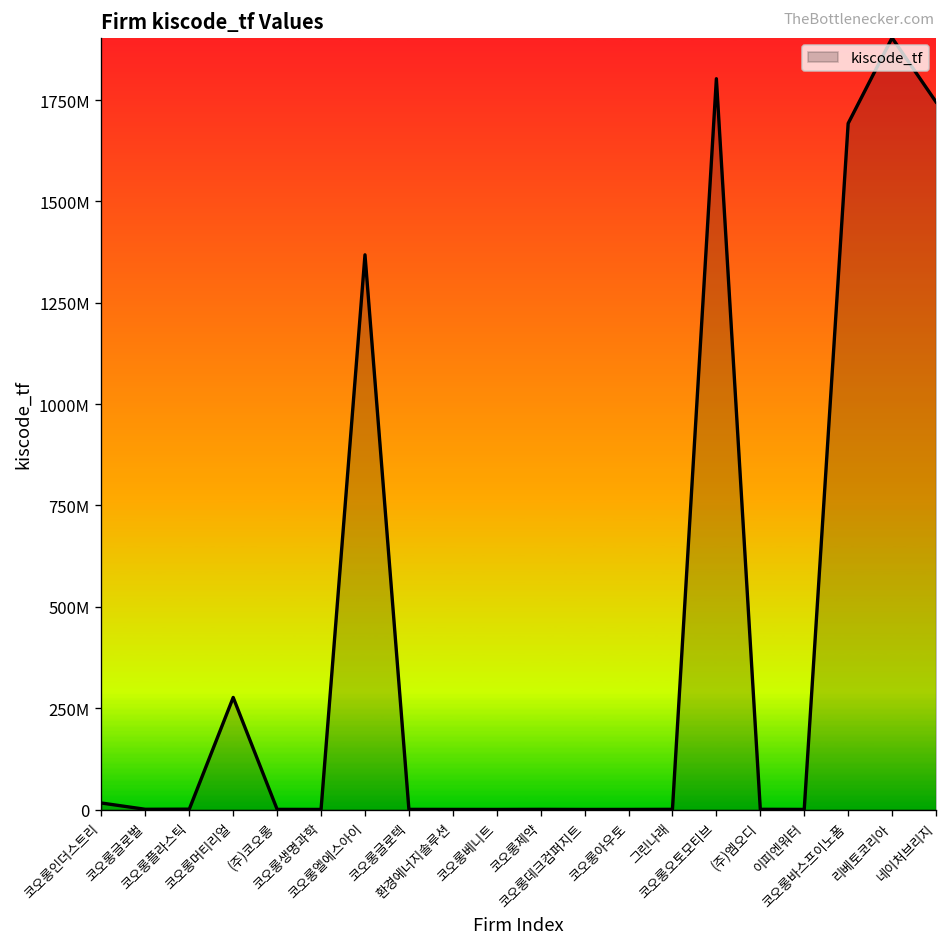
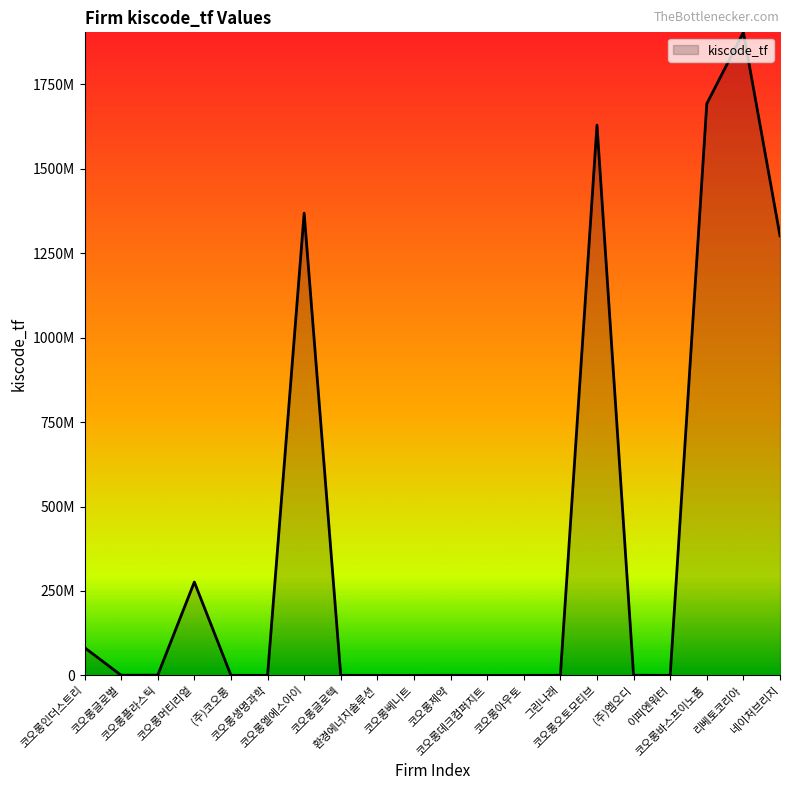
  {
-   "코오롱인더스트리": 20000000,
+   "코오롱인더스트리": 80000000,
    "코오롱글로벌": 0,
    "코오롱플라스틱": 0,
    "코오롱머티리얼": 280000000,
    "(주)코오롱": 0,
    "코오롱생명과학": 0,
    "코오롱엘에스아이": 1370000000,
    "코오롱글로텍": 0,
    "환경에너지솔루션": 0,
    "코오롱베니트": 0,
    "코오롱제약": 0,
    "코오롱데크컴퍼지트": 0,
    "코오롱아우토": 0,
    "그린나래": 0,
-   "코오롱오토모티브": 1800000000,
+   "코오롱오토모티브": 1630000000,
    "(주)엠오디": 0,
    "이피엔워터": 0,
    "코오롱바스프이노폼": 1690000000,
    "리베토코리아": 1900000000,
-   "네이처브리지": 1750000000
+   "네이처브리지": 1300000000
  }
